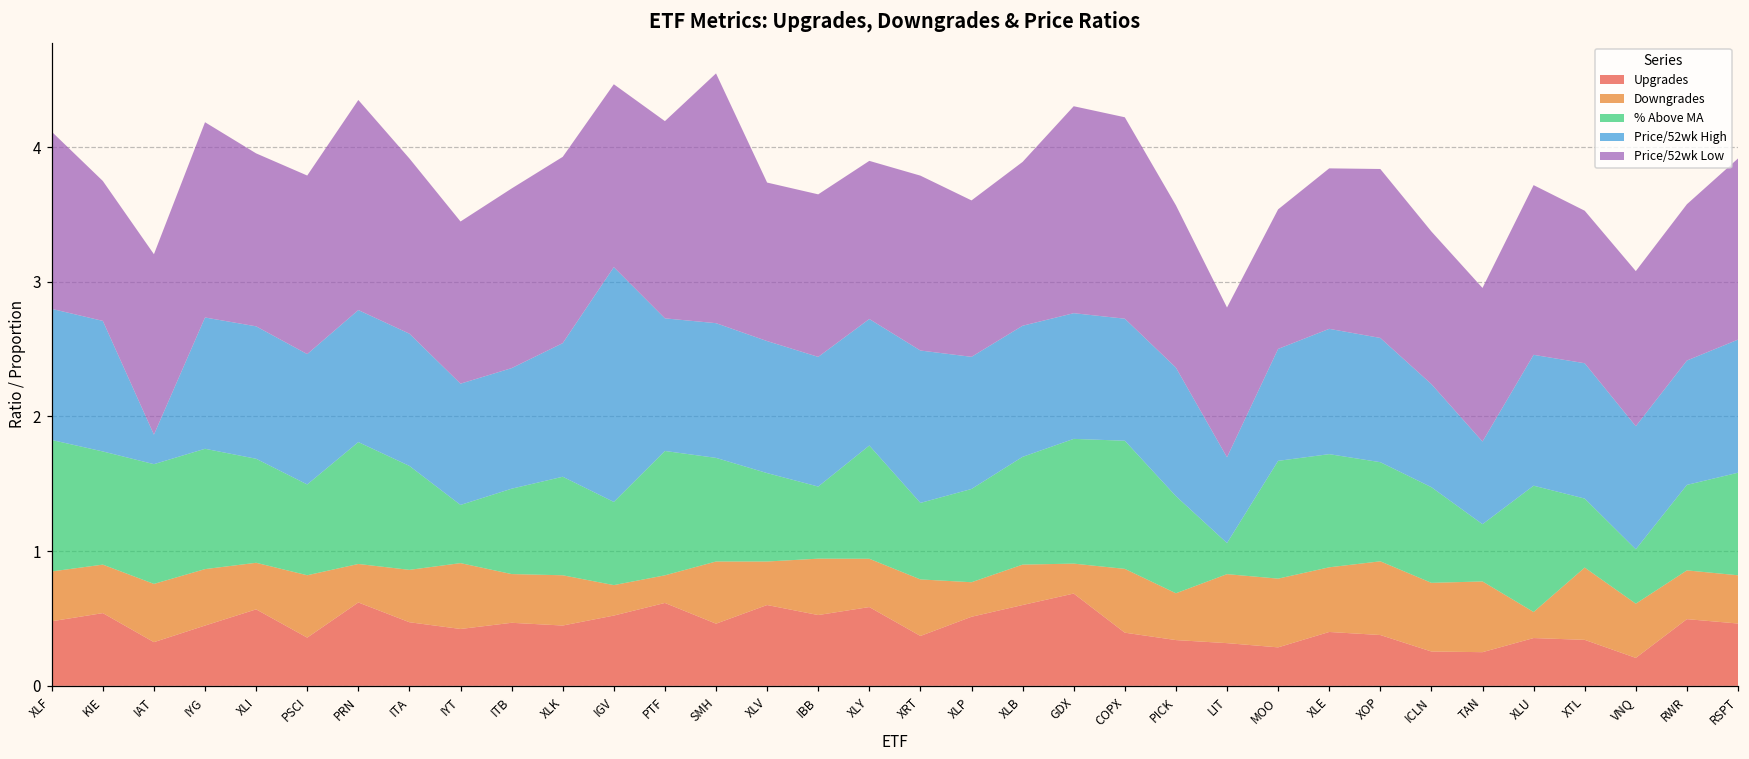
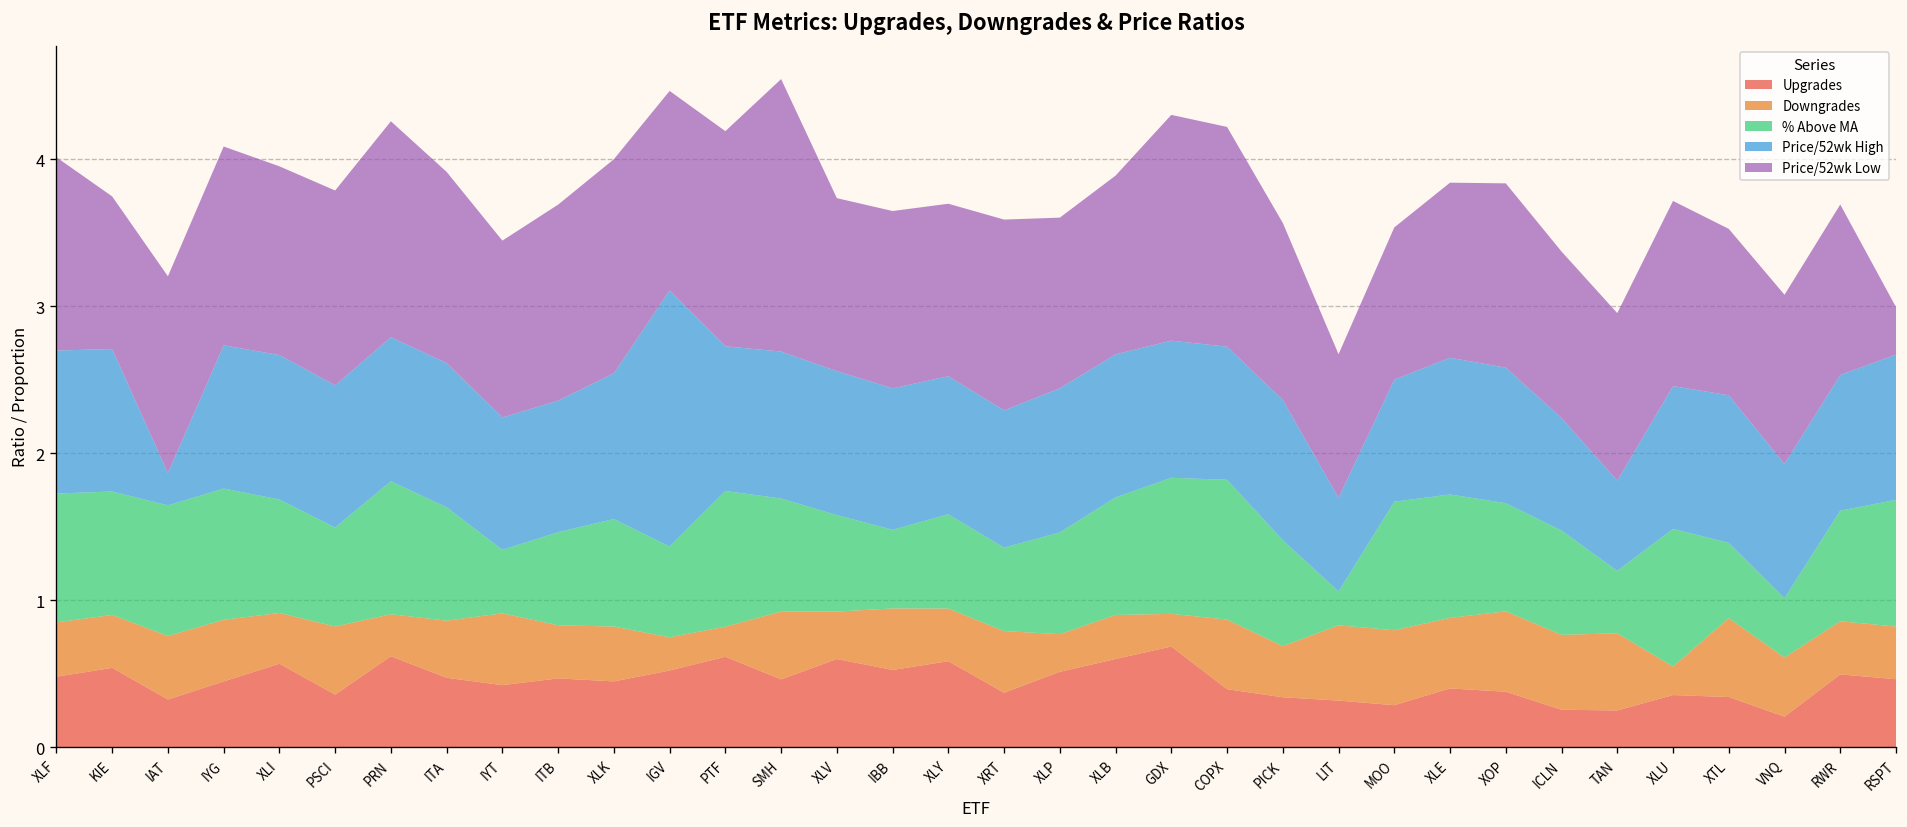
  {
    "% Above MA": {
-     "XLF": 0.98,
+     "XLF": 0.88,
      "KIE": 0.84,
      "IAT": 0.89,
      "IYG": 0.89,
      "XLI": 0.77,
      "PSCI": 0.67,
      "PRN": 0.90,
      "ITA": 0.77,
      "IYT": 0.43,
      "ITB": 0.63,
      "XLK": 0.73,
      "IGV": 0.62,
      "PTF": 0.92,
      "SMH": 0.77,
      "XLV": 0.66,
      "IBB": 0.54,
-     "XLY": 0.84,
+     "XLY": 0.64,
      "XRT": 0.57,
      "XLP": 0.69,
      "XLB": 0.80,
      "GDX": 0.93,
      "COPX": 0.95,
      "PICK": 0.72,
      "LIT": 0.23,
      "MOO": 0.87,
      "XLE": 0.84,
      "XOP": 0.74,
      "ICLN": 0.71,
      "TAN": 0.42,
      "XLU": 0.94,
      "XTL": 0.51,
      "VNQ": 0.40,
-     "RWR": 0.63,
-     "RSPT": 0.76
+     "RWR": 0.75,
+     "RSPT": 0.86
    },
    "Price/52wk High": {
      "XLF": 0.97,
      "KIE": 0.97,
      "IAT": 0.22,
      "IYG": 0.97,
      "XLI": 0.98,
      "PSCI": 0.97,
      "PRN": 0.98,
      "ITA": 0.98,
      "IYT": 0.90,
      "ITB": 0.90,
      "XLK": 0.99,
      "IGV": 1.74,
      "PTF": 0.98,
      "SMH": 1.00,
      "XLV": 0.98,
      "IBB": 0.96,
      "XLY": 0.94,
-     "XRT": 1.13,
+     "XRT": 0.93,
      "XLP": 0.98,
      "XLB": 0.97,
      "GDX": 0.93,
      "COPX": 0.91,
      "PICK": 0.95,
      "LIT": 0.64,
      "MOO": 0.83,
      "XLE": 0.93,
      "XOP": 0.92,
      "ICLN": 0.77,
      "TAN": 0.61,
      "XLU": 0.97,
      "XTL": 1.00,
      "VNQ": 0.91,
      "RWR": 0.92,
      "RSPT": 0.99
    },
    "Price/52wk Low": {
      "XLF": 1.32,
      "KIE": 1.04,
      "IAT": 1.34,
-     "IYG": 1.45,
+     "IYG": 1.35,
      "XLI": 1.28,
      "PSCI": 1.33,
-     "PRN": 1.56,
+     "PRN": 1.47,
      "ITA": 1.30,
      "IYT": 1.20,
      "ITB": 1.33,
-     "XLK": 1.38,
+     "XLK": 1.46,
      "IGV": 1.36,
      "PTF": 1.46,
      "SMH": 1.85,
      "XLV": 1.18,
      "IBB": 1.21,
      "XLY": 1.17,
      "XRT": 1.30,
      "XLP": 1.16,
      "XLB": 1.22,
      "GDX": 1.54,
      "COPX": 1.50,
      "PICK": 1.20,
-     "LIT": 1.11,
+     "LIT": 0.98,
      "MOO": 1.04,
      "XLE": 1.19,
      "XOP": 1.25,
      "ICLN": 1.13,
      "TAN": 1.14,
      "XLU": 1.26,
      "XTL": 1.13,
      "VNQ": 1.15,
      "RWR": 1.16,
-     "RSPT": 1.34
+     "RSPT": 0.32
    }
  }
